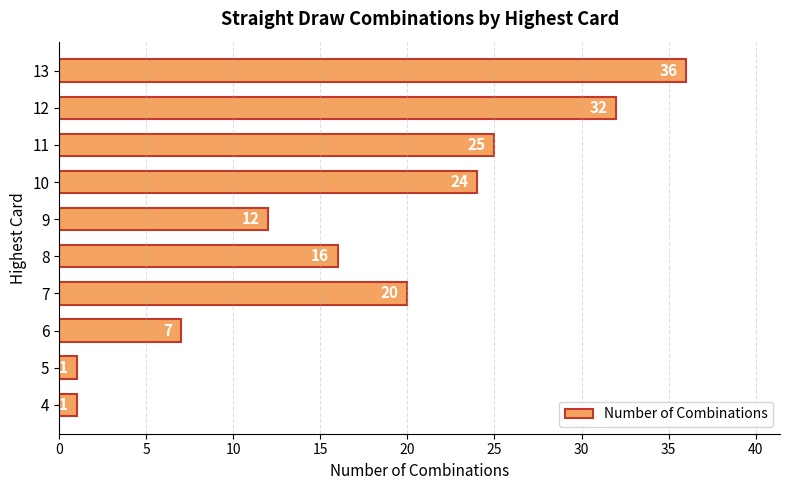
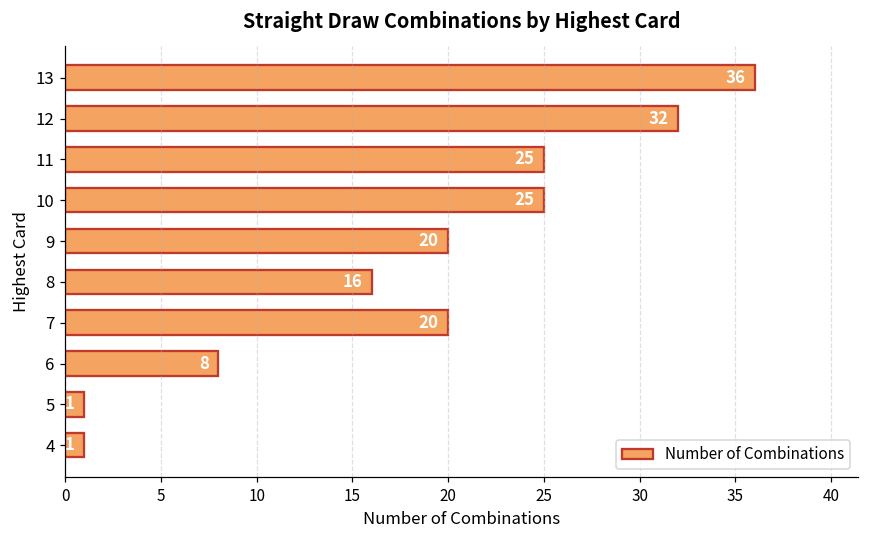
  {
    "13": 36,
    "12": 32,
    "11": 25,
-   "10": 24,
-   "9": 12,
+   "10": 25,
+   "9": 20,
    "8": 16,
    "7": 20,
-   "6": 7,
+   "6": 8,
    "5": 1,
    "4": 1
  }
